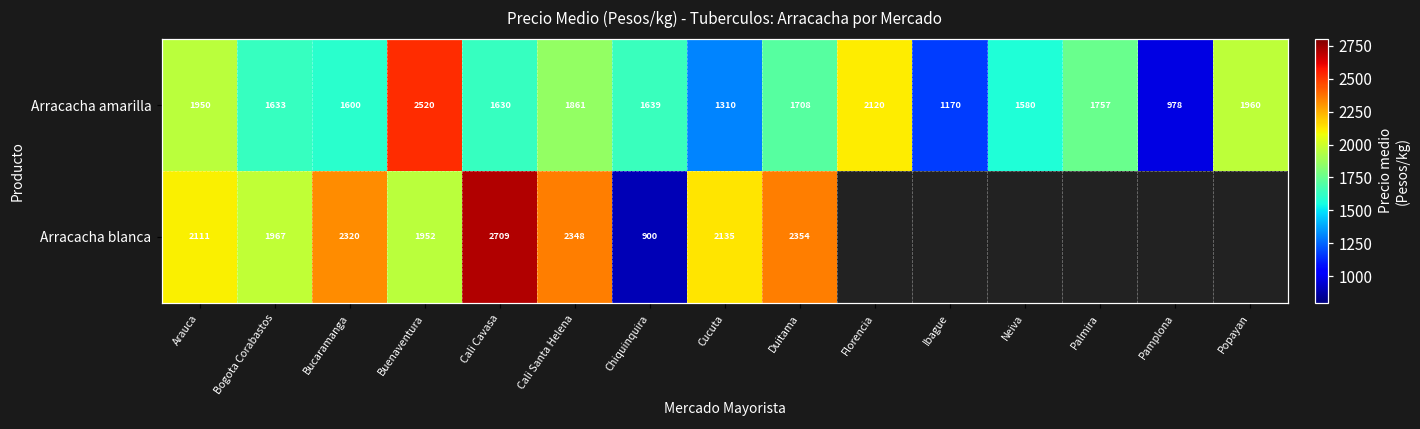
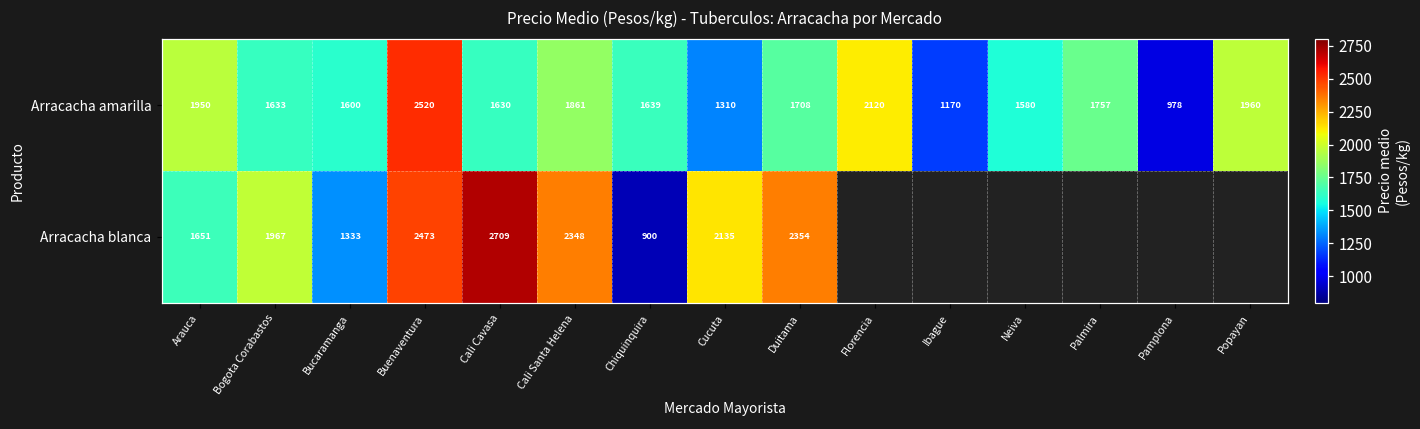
  {
    "Arracacha amarilla": {
      "Arauca": 1950,
      "Bogota Corabastos": 1633,
      "Bucaramanga": 1600,
      "Buenaventura": 2520,
      "Cali Cavasa": 1630,
      "Cali Santa Helena": 1861,
      "Chiquinquira": 1639,
      "Cucuta": 1310,
      "Duitama": 1708,
      "Florencia": 2120,
      "Ibague": 1170,
      "Neiva": 1580,
      "Palmira": 1757,
      "Pamplona": 978,
      "Popayan": 1960
    },
    "Arracacha blanca": {
-     "Arauca": 2111,
+     "Arauca": 1651,
      "Bogota Corabastos": 1967,
-     "Bucaramanga": 2320,
-     "Buenaventura": 1952,
+     "Bucaramanga": 1333,
+     "Buenaventura": 2473,
      "Cali Cavasa": 2709,
      "Cali Santa Helena": 2348,
      "Chiquinquira": 900,
      "Cucuta": 2135,
      "Duitama": 2354
    }
  }
